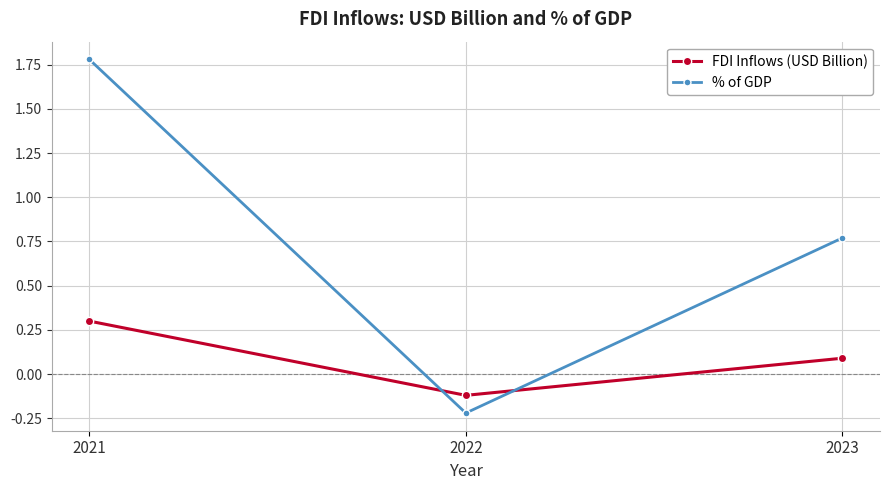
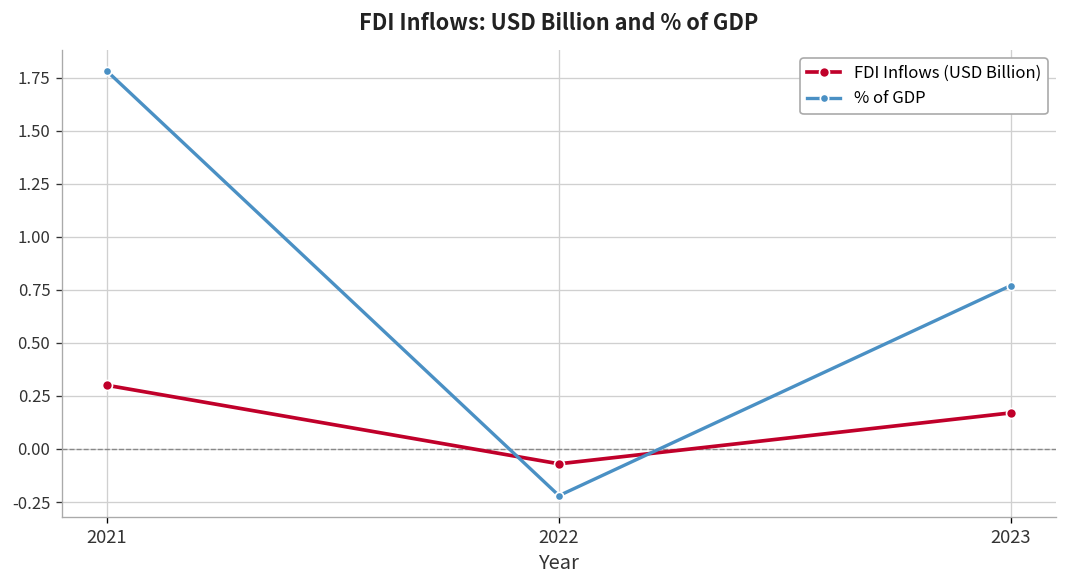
  {
    "FDI Inflows (USD Billion)": {
      "2021": 0.30,
-     "2022": -0.12,
-     "2023": 0.09
+     "2022": -0.07,
+     "2023": 0.17
    },
    "% of GDP": {
      "2021": 1.78,
      "2022": -0.22,
      "2023": 0.77
    }
  }
